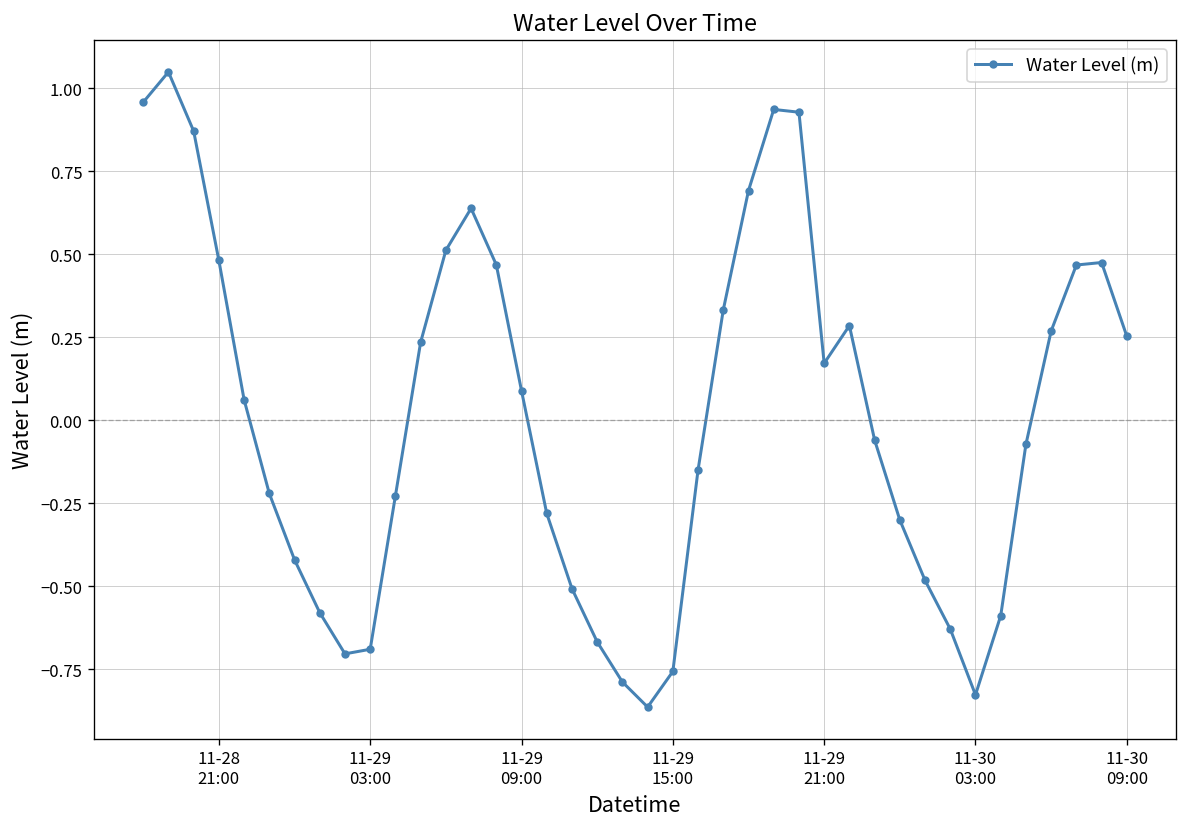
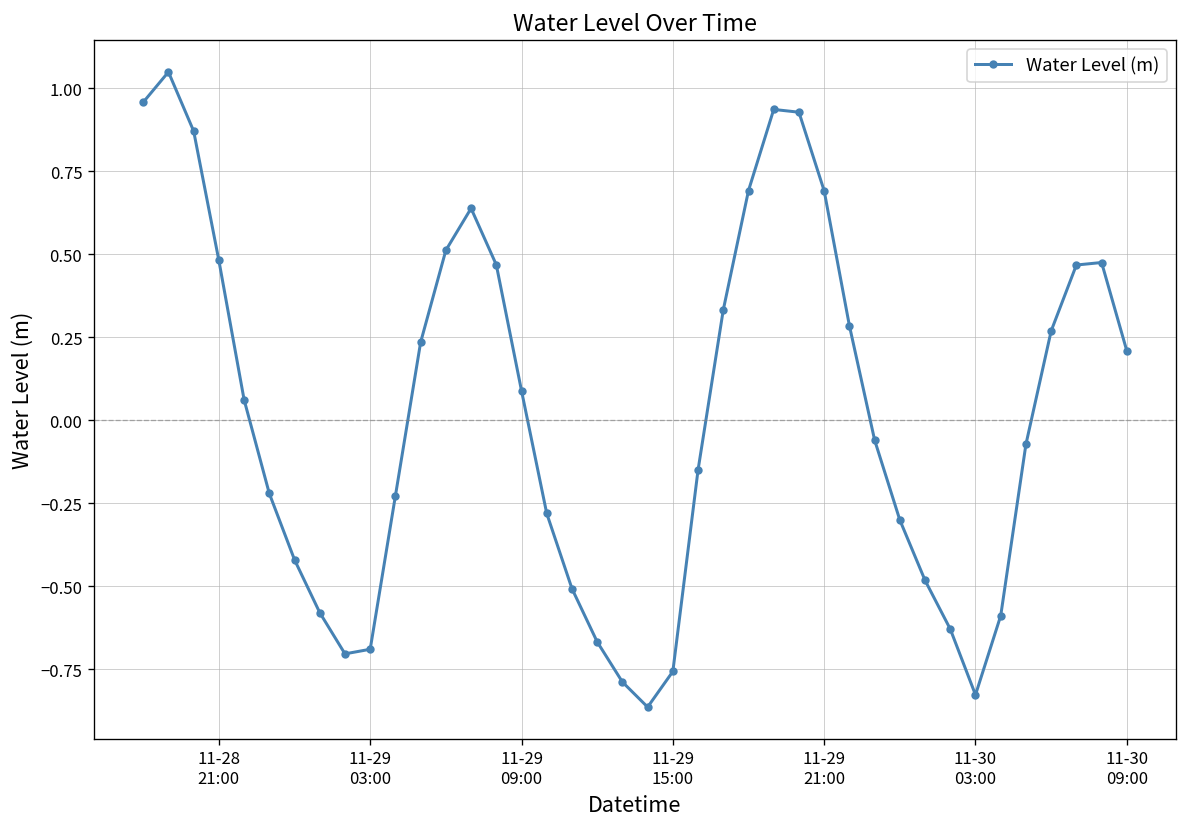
  {
    "11-28 21:00": 0.48,
    "11-29 03:00": -0.69,
    "11-29 09:00": 0.09,
    "11-29 15:00": -0.76,
-   "11-29 21:00": 0.17,
+   "11-29 21:00": 0.69,
    "11-30 03:00": -0.83,
-   "11-30 09:00": 0.25
+   "11-30 09:00": 0.21
  }
